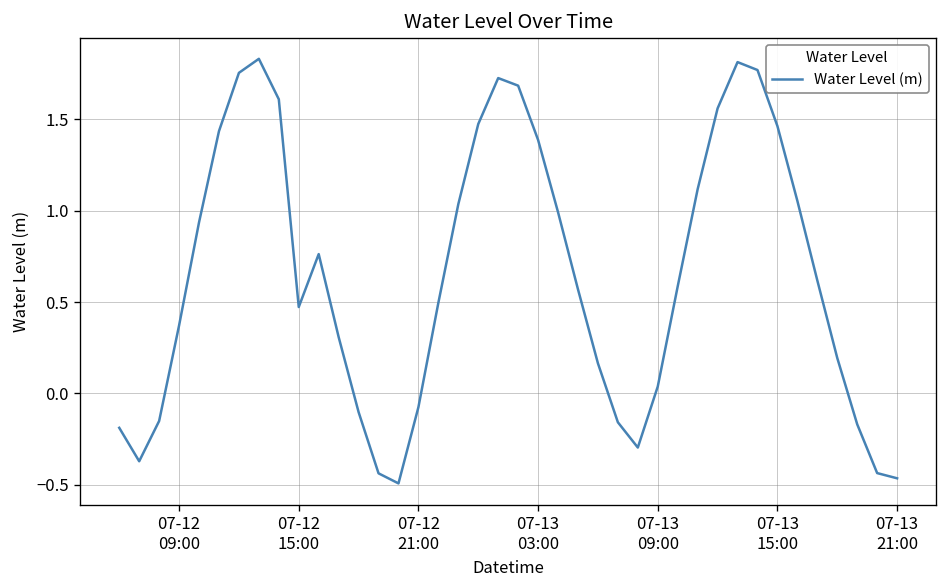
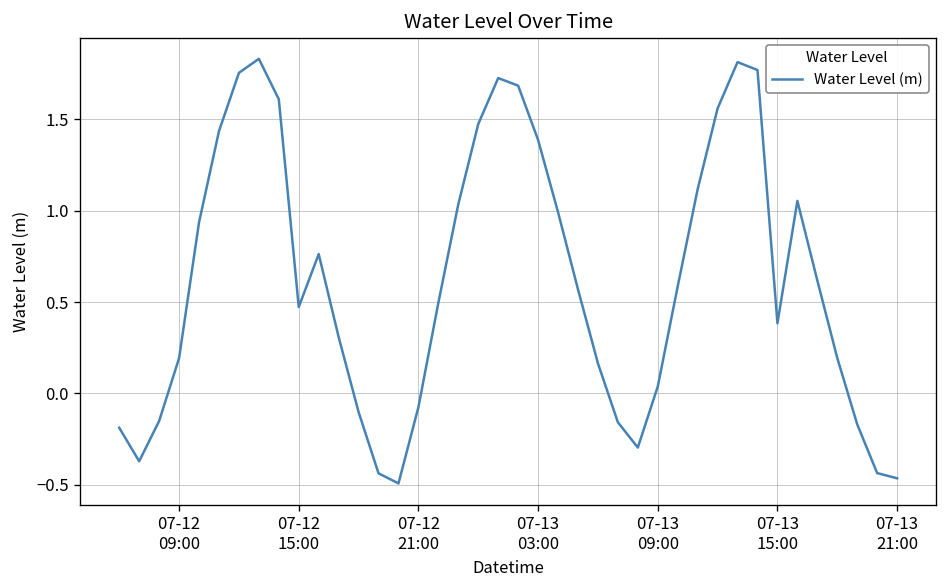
  {
-   "07-12 09:00": 0.37,
+   "07-12 09:00": 0.19,
    "07-12 15:00": 0.47,
    "07-12 21:00": -0.07,
    "07-13 03:00": 1.39,
    "07-13 09:00": 0.04,
-   "07-13 15:00": 1.46,
+   "07-13 15:00": 0.38,
    "07-13 21:00": -0.46
  }
